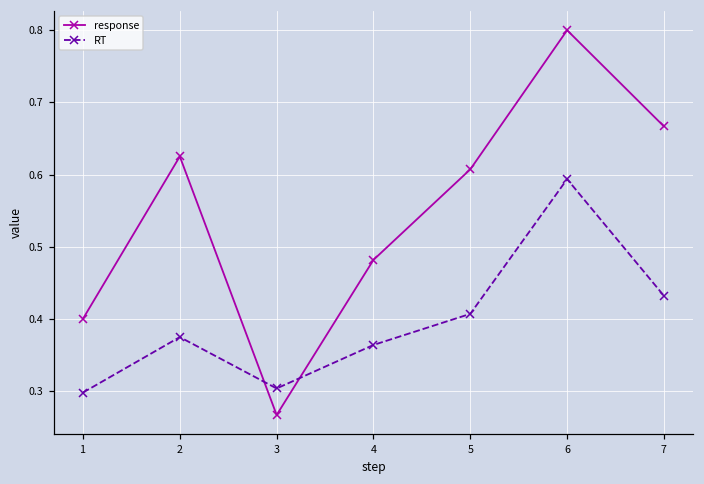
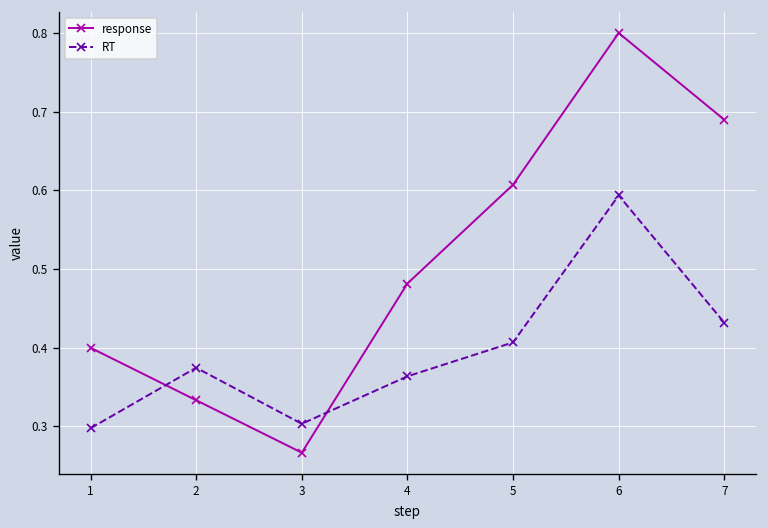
  {
    "response": {
      "1": 0.40,
-     "2": 0.63,
+     "2": 0.33,
      "3": 0.27,
      "4": 0.48,
      "5": 0.61,
      "6": 0.80,
-     "7": 0.67
+     "7": 0.69
    },
    "RT": {
      "1": 0.30,
      "2": 0.37,
      "3": 0.30,
      "4": 0.36,
      "5": 0.41,
      "6": 0.59,
      "7": 0.43
    }
  }
